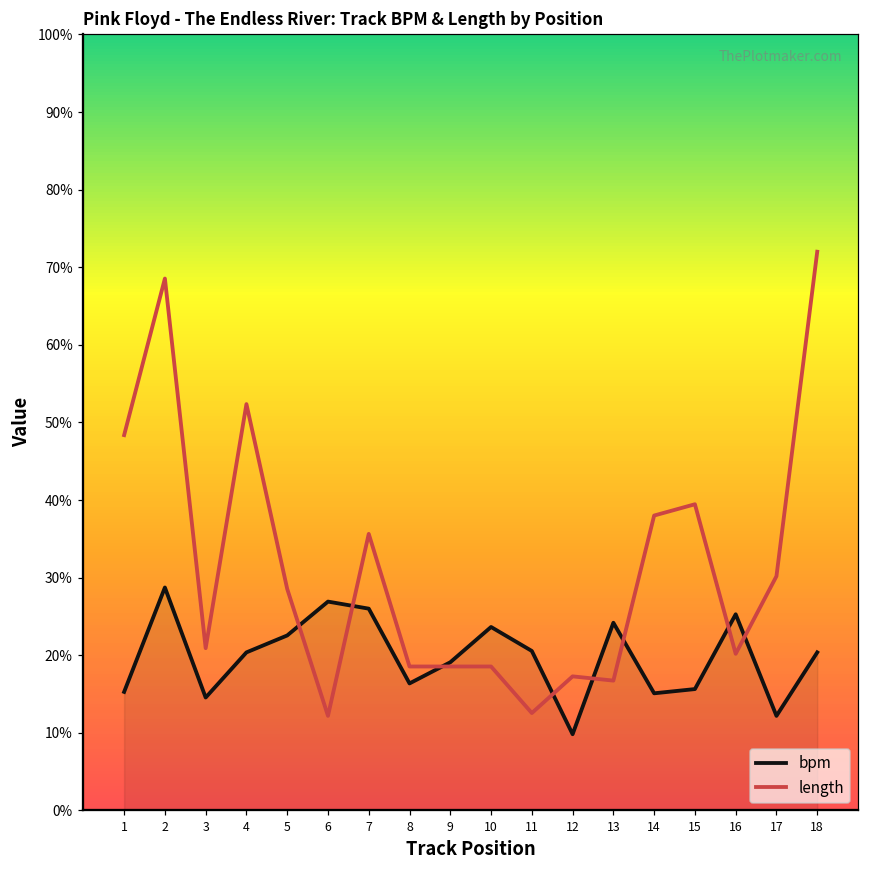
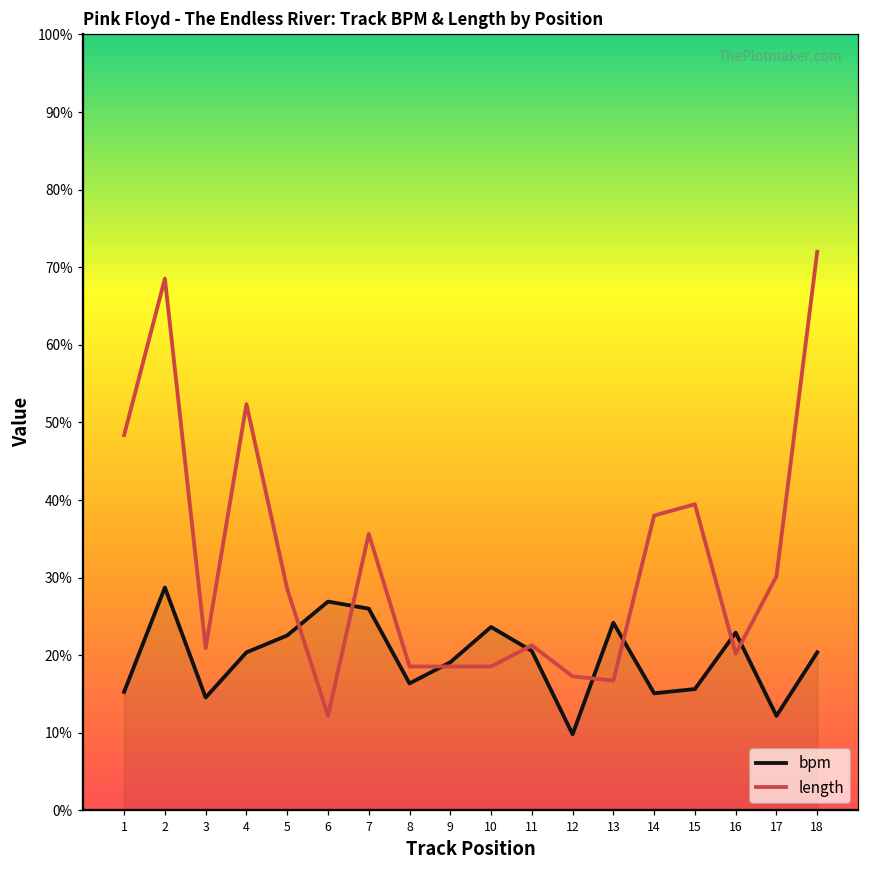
  {
    "bpm": {
      "1": "15%",
      "2": "29%",
      "3": "15%",
      "4": "20%",
      "5": "23%",
      "6": "27%",
      "7": "26%",
      "8": "16%",
      "9": "19%",
      "10": "24%",
      "11": "21%",
      "12": "10%",
      "13": "24%",
      "14": "15%",
      "15": "16%",
-     "16": "25%",
+     "16": "23%",
      "17": "12%",
      "18": "20%"
    },
    "length": {
      "1": "48%",
      "2": "69%",
      "3": "21%",
      "4": "52%",
      "5": "29%",
      "6": "12%",
      "7": "36%",
      "8": "19%",
      "9": "19%",
      "10": "19%",
-     "11": "13%",
+     "11": "21%",
      "12": "17%",
      "13": "17%",
      "14": "38%",
      "15": "39%",
      "16": "20%",
      "17": "30%",
      "18": "72%"
    }
  }
